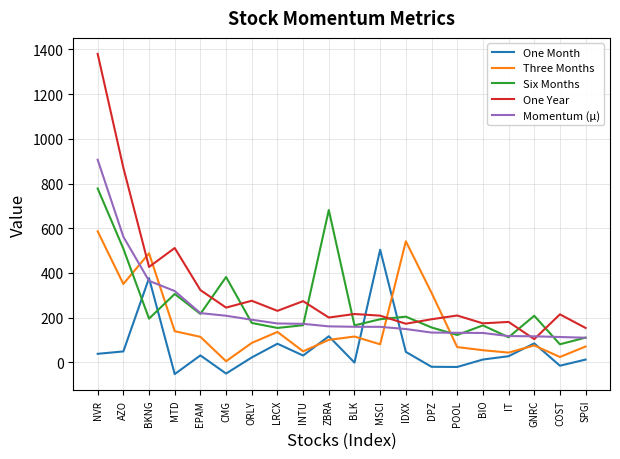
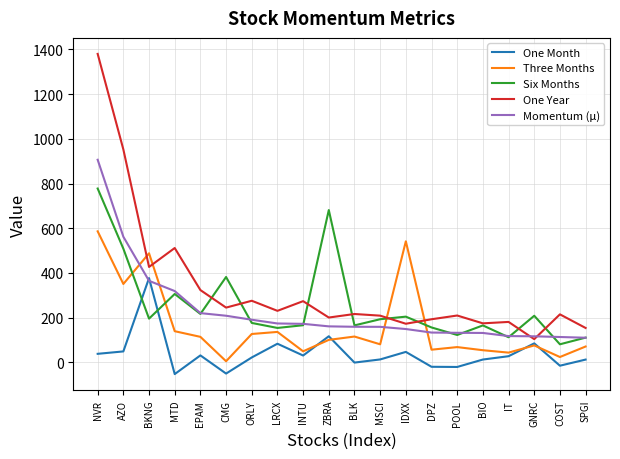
  {
    "One Month": {
      "NVR": 40,
      "AZO": 50,
      "BKNG": 380,
      "MTD": -50,
      "EPAM": 30,
      "CMG": -50,
      "ORLY": 20,
      "LRCX": 80,
      "INTU": 30,
      "ZBRA": 120,
      "BLK": 0,
-     "MSCI": 500,
+     "MSCI": 10,
      "IDXX": 50,
      "DPZ": -20,
      "POOL": -20,
      "BIO": 10,
      "IT": 30,
      "COST": -20,
      "SPGI": 10
    },
    "Three Months": {
      "NVR": 590,
      "AZO": 350,
      "BKNG": 490,
      "MTD": 140,
      "EPAM": 110,
      "CMG": 0,
-     "ORLY": 90,
+     "ORLY": 130,
      "LRCX": 140,
      "INTU": 50,
      "ZBRA": 100,
      "BLK": 120,
      "MSCI": 80,
      "IDXX": 540,
-     "DPZ": 310,
+     "DPZ": 60,
      "POOL": 70,
      "BIO": 50,
      "IT": 40,
      "COST": 20,
      "SPGI": 70
    },
    "Six Months": {
      "NVR": 780,
      "AZO": 510,
      "BKNG": 200,
      "MTD": 310,
      "CMG": 380,
      "ORLY": 180,
      "LRCX": 150,
      "ZBRA": 680,
      "MSCI": 190,
      "IDXX": 200,
      "DPZ": 160,
      "GNRC": 210,
      "COST": 80
    },
    "One Year": {
      "NVR": 1380,
-     "AZO": 870,
+     "AZO": 950,
      "BKNG": 430,
      "MTD": 510,
      "EPAM": 320,
      "CMG": 240,
      "ORLY": 280,
      "LRCX": 230,
      "INTU": 270,
      "ZBRA": 200,
      "BLK": 220,
      "MSCI": 210,
      "IDXX": 170,
      "DPZ": 190,
      "POOL": 210,
      "IT": 180,
      "GNRC": 100,
      "COST": 210,
      "SPGI": 150
    },
    "Momentum (μ)": {
      "NVR": 910,
      "AZO": 560,
      "BKNG": 360,
      "MTD": 320,
      "CMG": 210,
      "ORLY": 190,
      "LRCX": 170,
      "ZBRA": 160,
      "MSCI": 160,
      "IDXX": 150,
      "DPZ": 130,
      "BIO": 130,
      "GNRC": 120,
      "COST": 110
    }
  }
